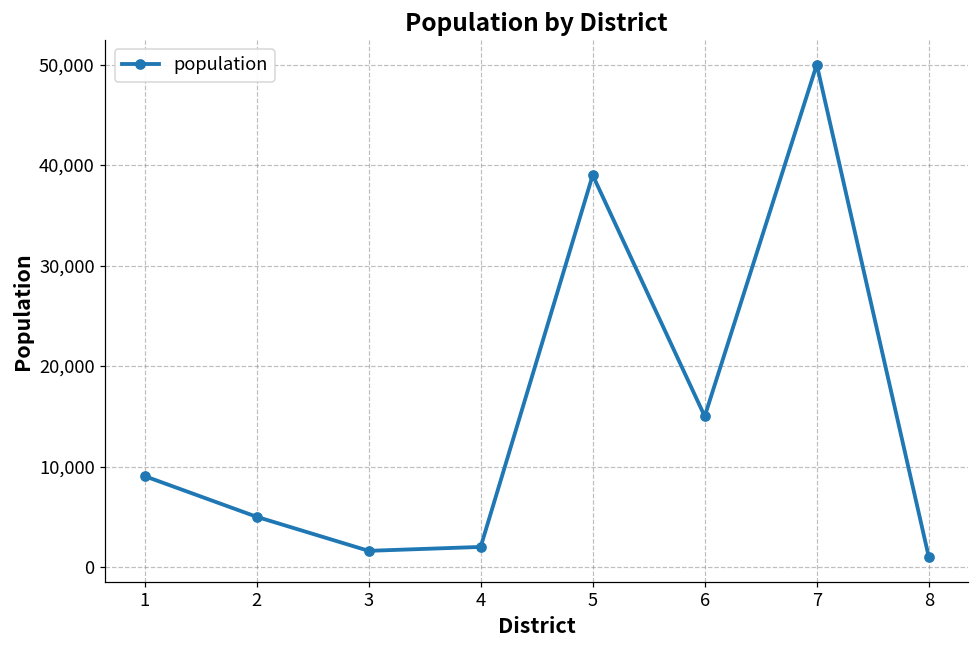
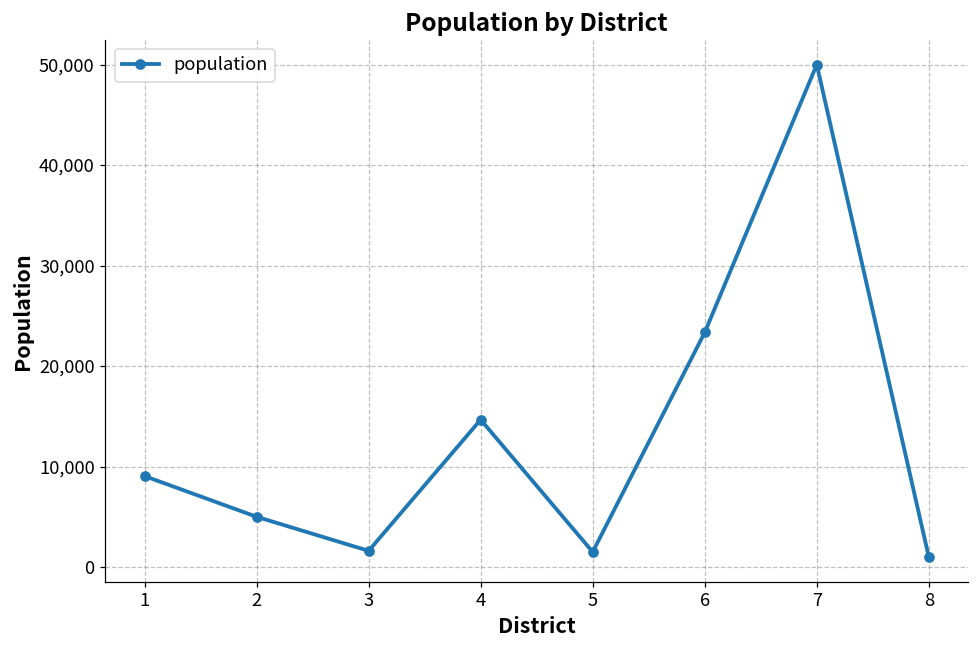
  {
    "1": "9,000",
    "2": "5,000",
    "3": "2,000",
-   "4": "2,000",
-   "5": "39,000",
-   "6": "15,000",
+   "4": "15,000",
+   "5": "2,000",
+   "6": "23,000",
    "7": "50,000",
    "8": "1,000"
  }
